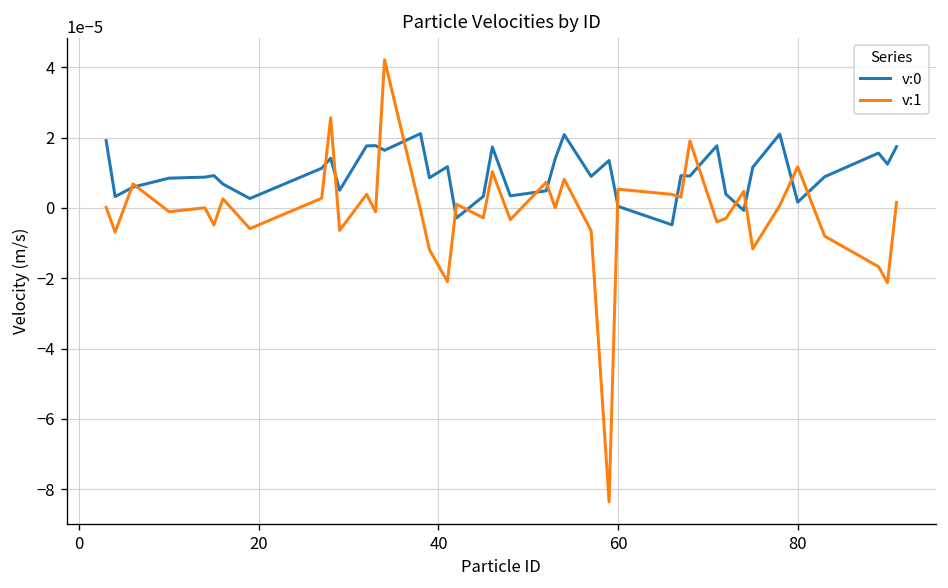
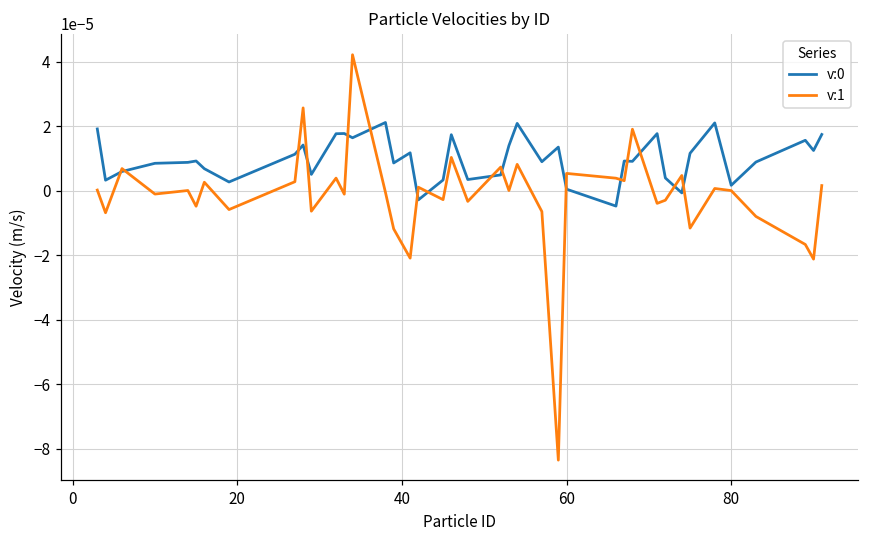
  {
    "v:0": {
      "60": 0.00000,
      "80": 0.000002
    },
    "v:1": {
      "60": 0.000005,
-     "80": 0.00001
+     "80": 0.00000
    }
  }
